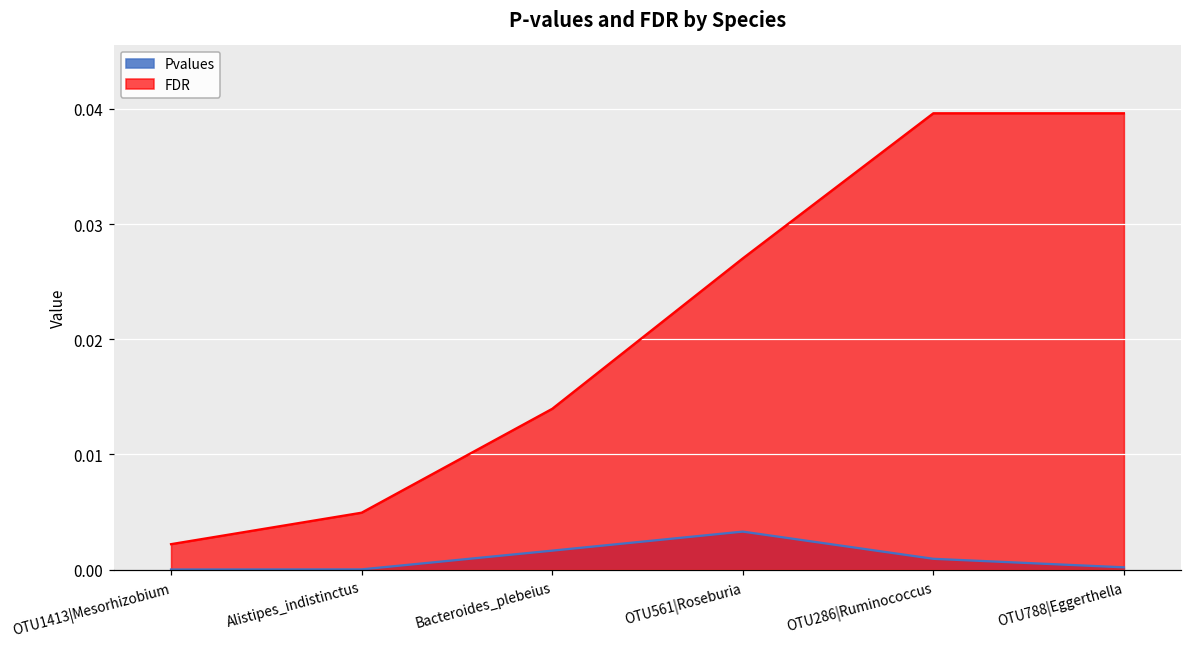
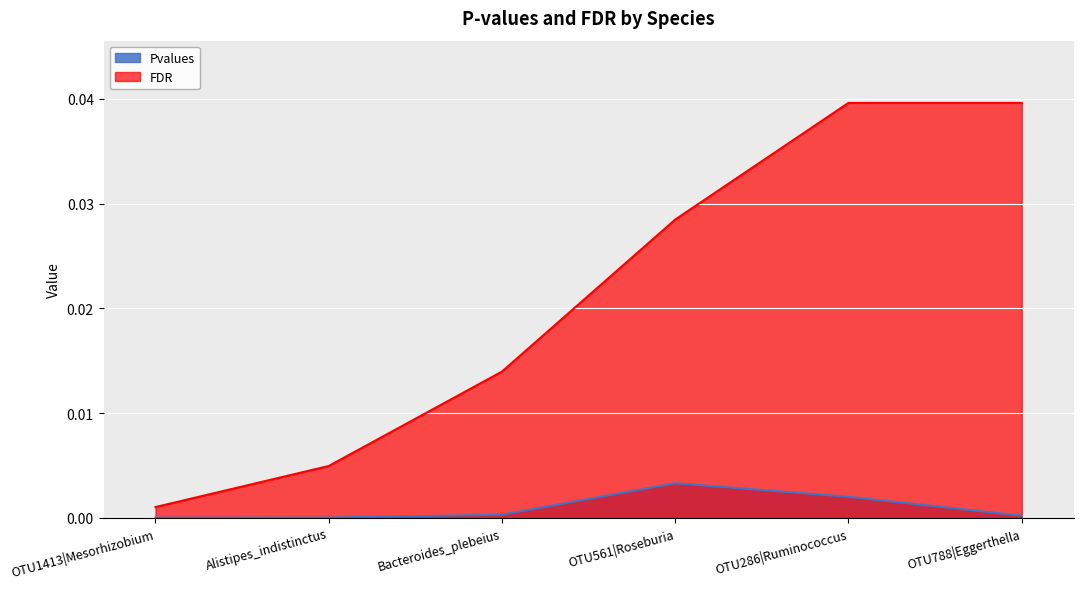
  {
    "Pvalues": {
      "OTU1413|Mesorhizobium": 0.0000,
      "Alistipes_indistinctus": 0.0000,
-     "Bacteroides_plebeius": 0.0016,
+     "Bacteroides_plebeius": 0.0003,
      "OTU561|Roseburia": 0.0033,
-     "OTU286|Ruminococcus": 0.0009,
+     "OTU286|Ruminococcus": 0.0020,
      "OTU788|Eggerthella": 0.0002
    },
    "FDR": {
-     "OTU1413|Mesorhizobium": 0.0022,
+     "OTU1413|Mesorhizobium": 0.0010,
      "Alistipes_indistinctus": 0.0049,
      "Bacteroides_plebeius": 0.0140,
-     "OTU561|Roseburia": 0.0270,
+     "OTU561|Roseburia": 0.0285,
      "OTU286|Ruminococcus": 0.0396,
      "OTU788|Eggerthella": 0.0396
    }
  }
